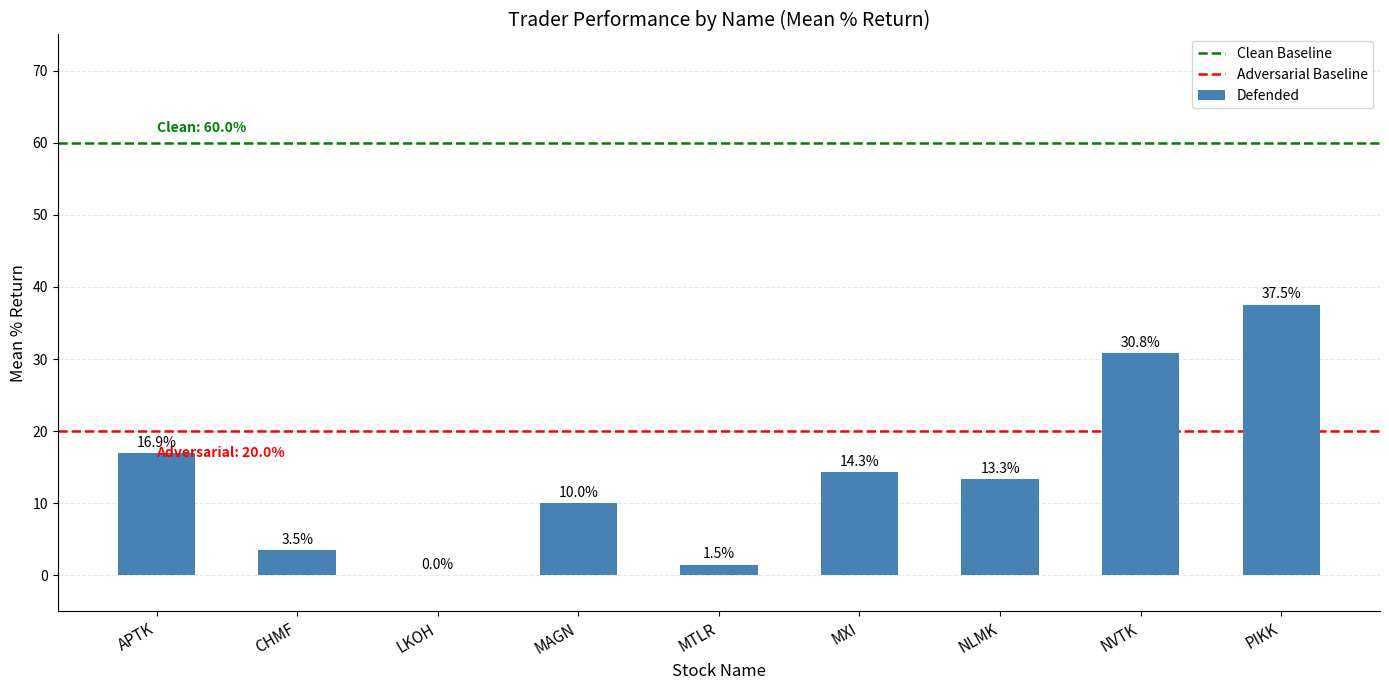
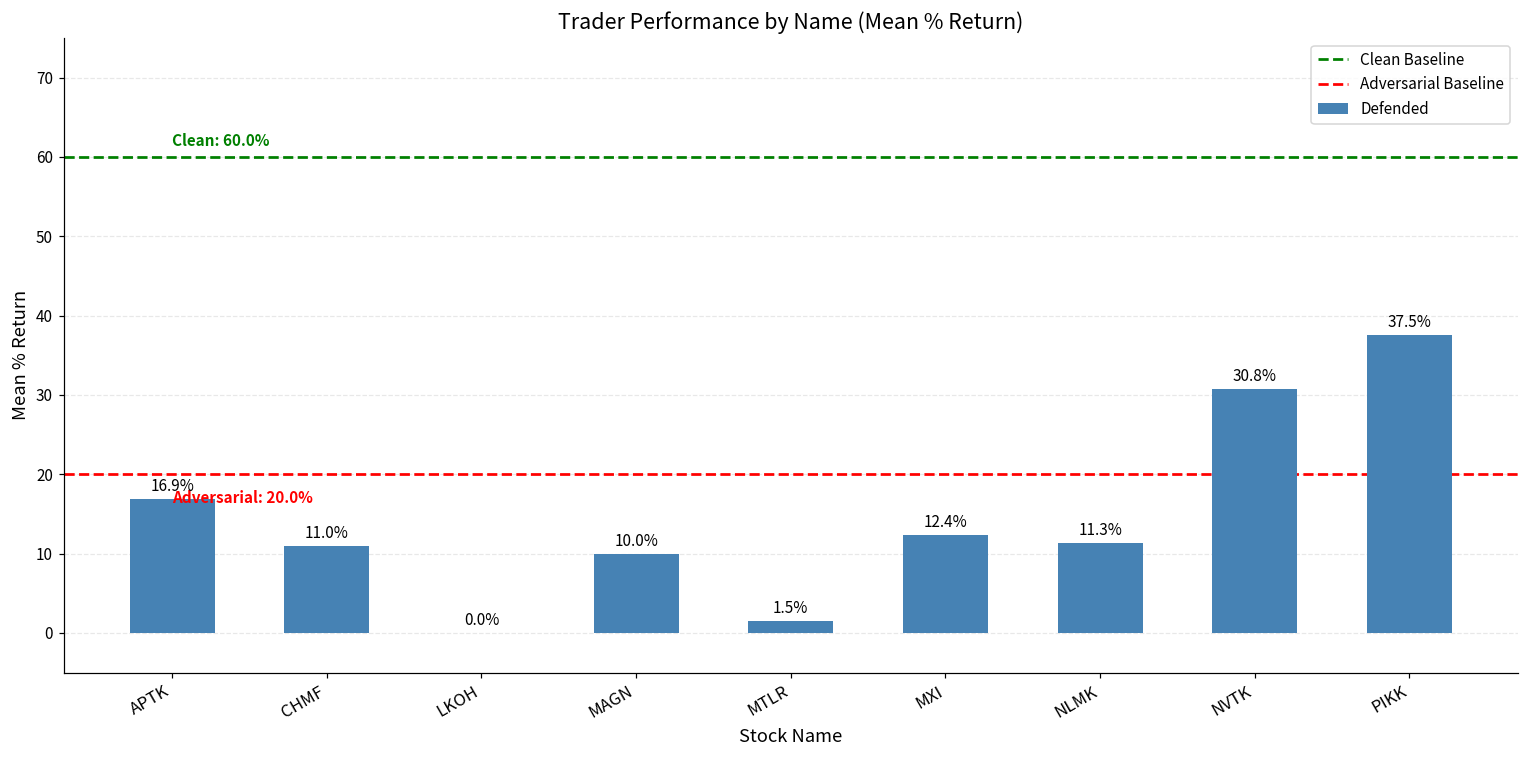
  {
-   "CHMF": "3.5%",
+   "CHMF": "11.0%",
    "LKOH": "0.0%",
    "MAGN": "10.0%",
    "MTLR": "1.5%",
-   "MXI": "14.3%",
-   "NLMK": "13.3%",
+   "MXI": "12.4%",
+   "NLMK": "11.3%",
    "NVTK": "30.8%",
    "PIKK": "37.5%"
  }
